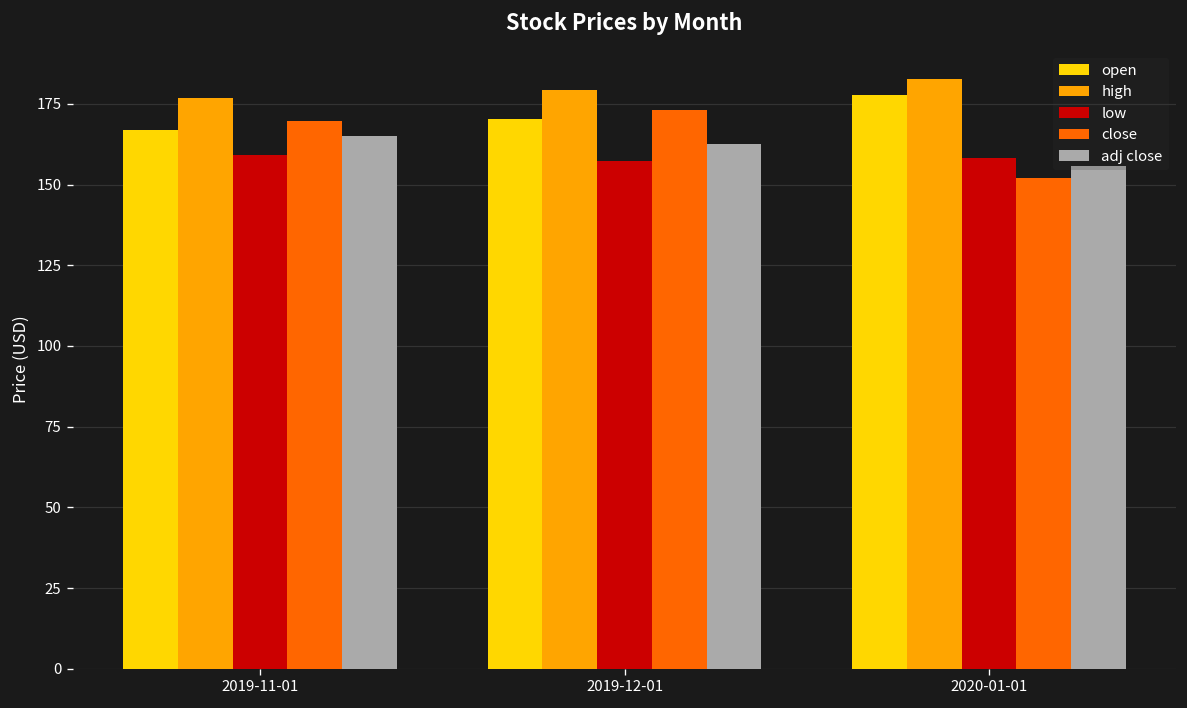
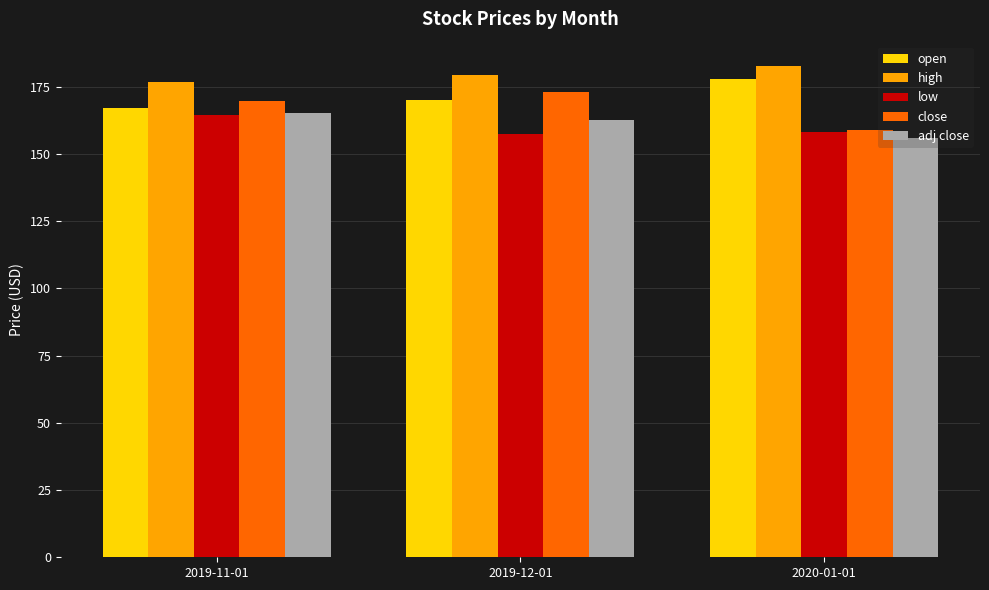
  {
    "low": {
-     "2019-11-01": 159,
+     "2019-11-01": 165,
      "2019-12-01": 157,
      "2020-01-01": 158
    },
    "close": {
      "2019-11-01": 170,
      "2019-12-01": 173,
-     "2020-01-01": 152
+     "2020-01-01": 159
    },
    "adj close": {
      "2019-11-01": 165,
      "2019-12-01": 162
    }
  }
